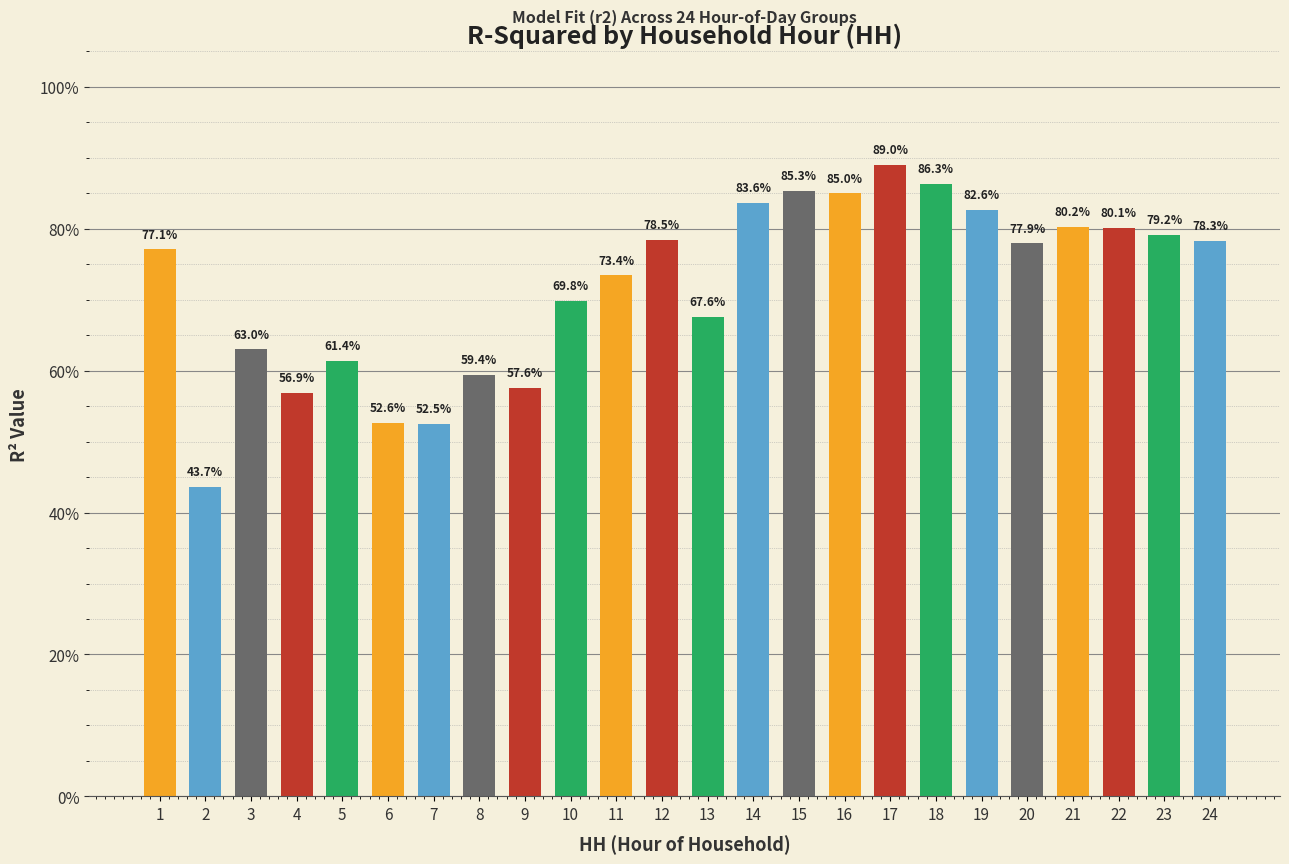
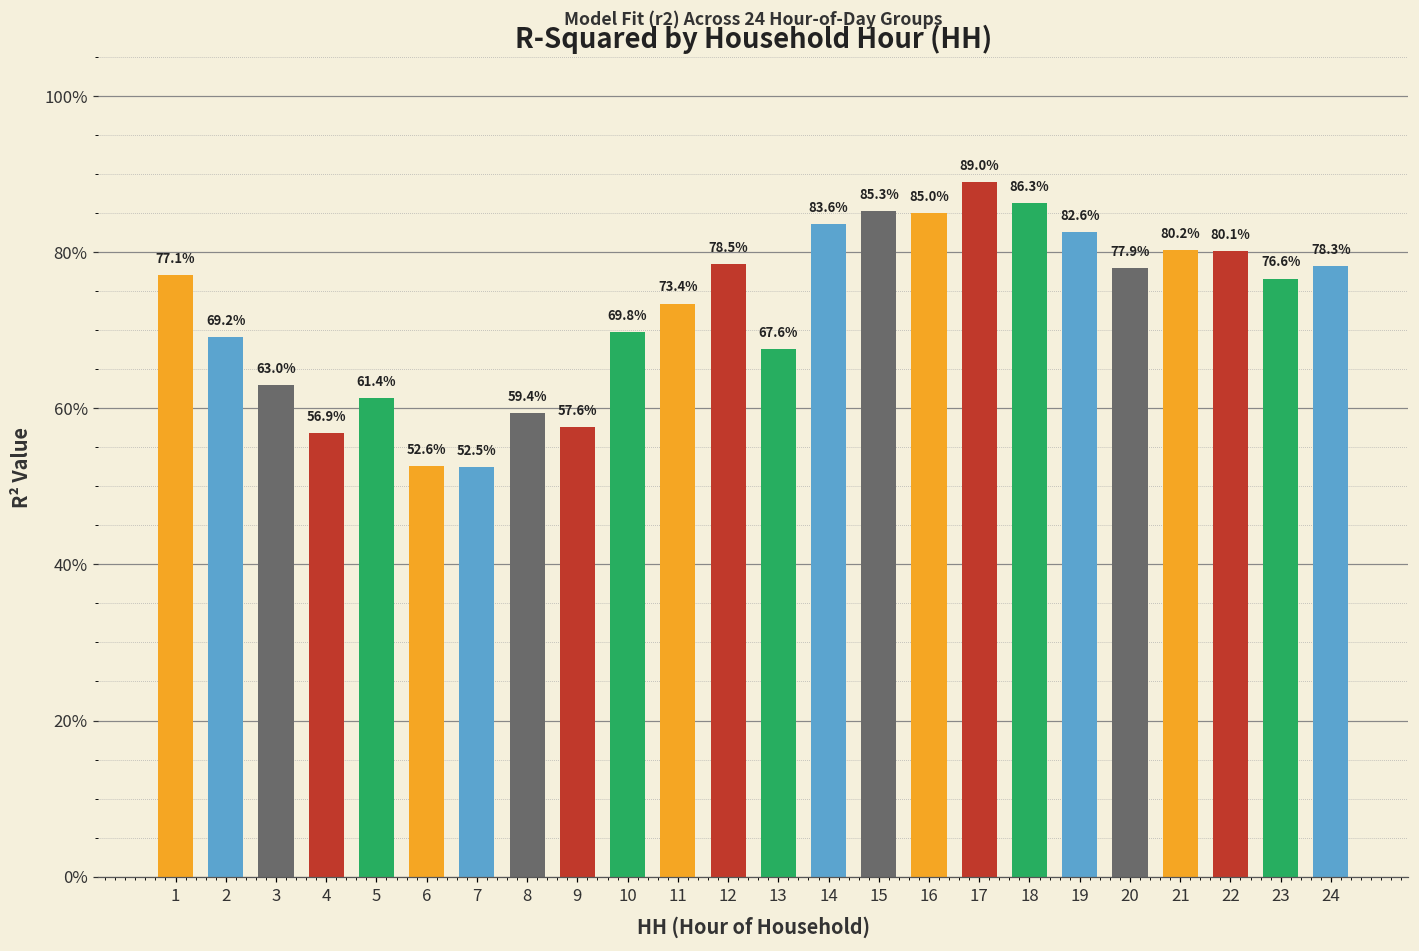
  {
    "1": "77.1%",
-   "2": "43.7%",
+   "2": "69.2%",
    "3": "63.0%",
    "4": "56.9%",
    "5": "61.4%",
    "6": "52.6%",
    "7": "52.5%",
    "8": "59.4%",
    "9": "57.6%",
    "10": "69.8%",
    "11": "73.4%",
    "12": "78.5%",
    "13": "67.6%",
    "14": "83.6%",
    "15": "85.3%",
    "16": "85.0%",
    "17": "89.0%",
    "18": "86.3%",
    "19": "82.6%",
    "20": "77.9%",
    "21": "80.2%",
    "22": "80.1%",
-   "23": "79.2%",
+   "23": "76.6%",
    "24": "78.3%"
  }
